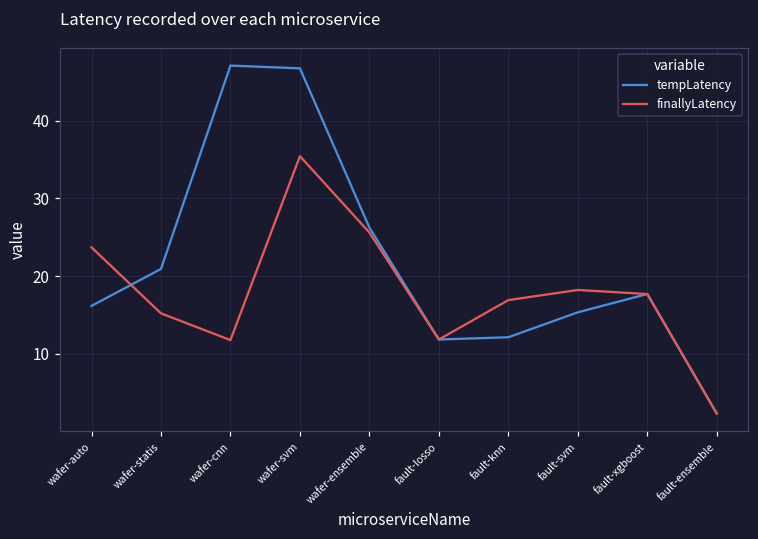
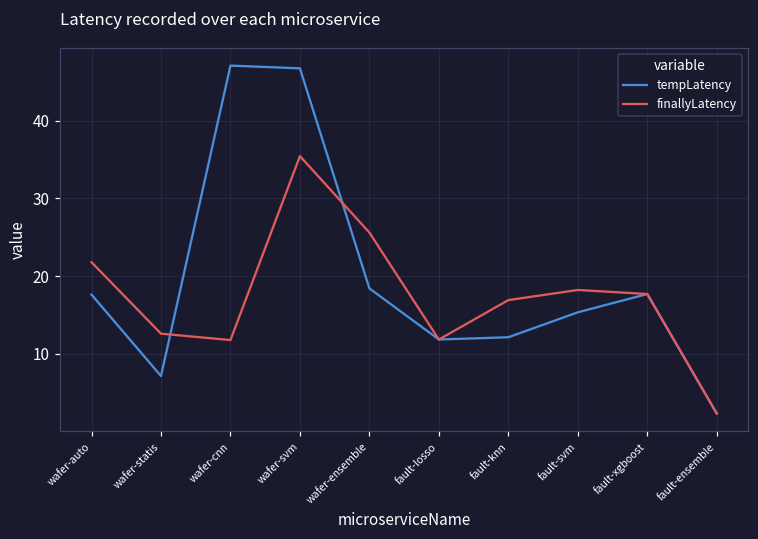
  {
    "tempLatency": {
-     "wafer-auto": 16,
-     "wafer-statis": 21,
+     "wafer-auto": 18,
+     "wafer-statis": 7,
      "wafer-cnn": 47,
      "wafer-svm": 47,
-     "wafer-ensemble": 26,
+     "wafer-ensemble": 18,
      "fault-knn": 12,
      "fault-svm": 15
    },
    "finallyLatency": {
-     "wafer-auto": 24,
-     "wafer-statis": 15,
+     "wafer-auto": 22,
+     "wafer-statis": 13,
      "wafer-cnn": 12,
      "wafer-svm": 35,
      "wafer-ensemble": 26,
      "fault-knn": 17,
      "fault-svm": 18
    }
  }
